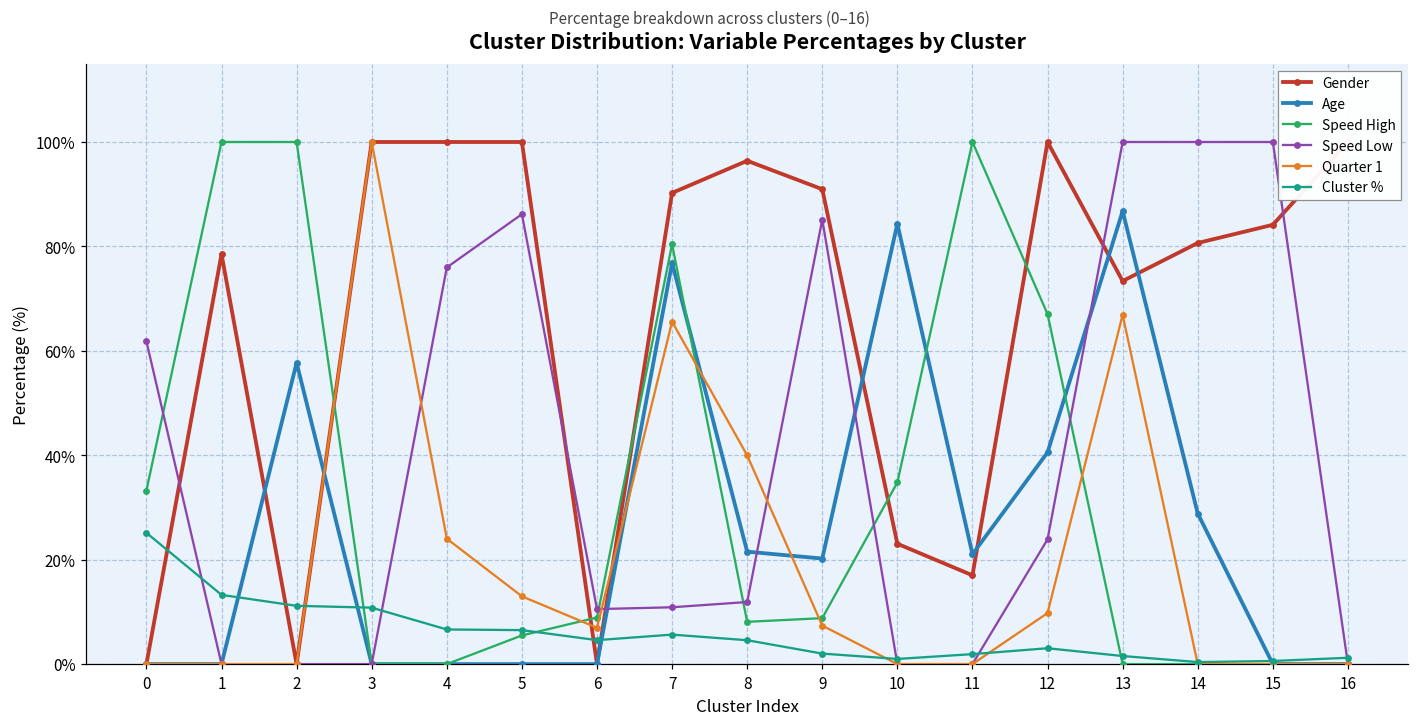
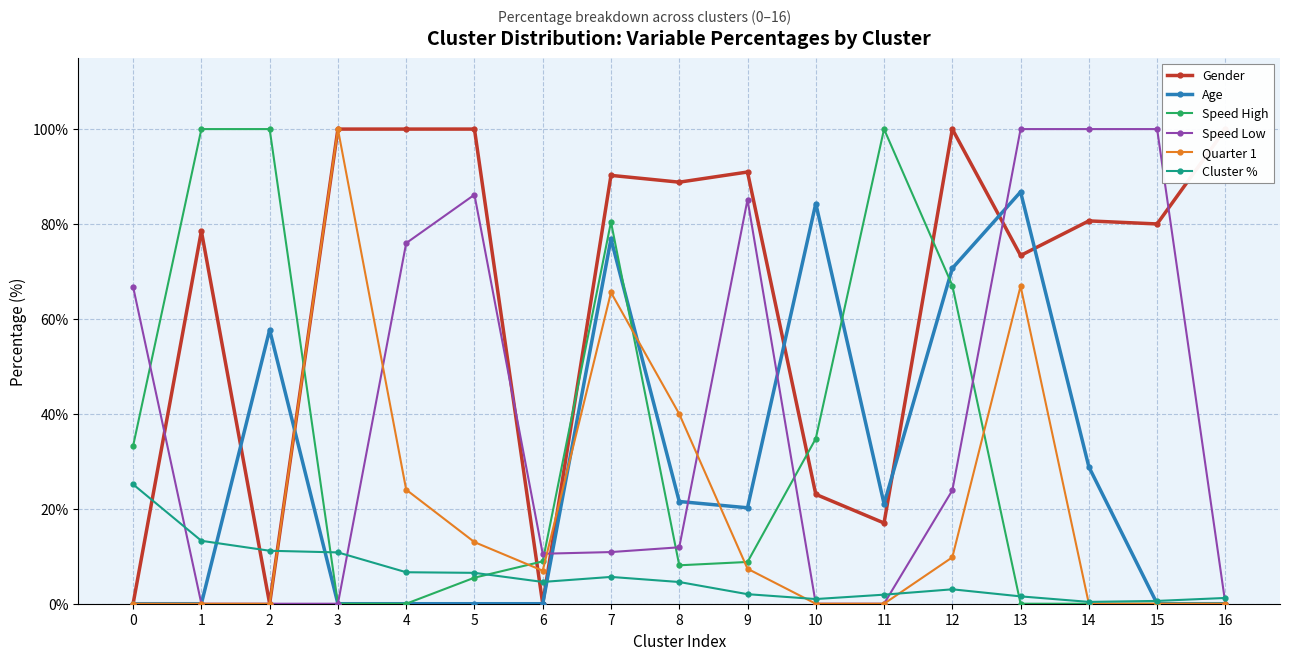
  {
    "Gender": {
      "1": "79%",
      "4": "100%",
      "5": "100%",
      "7": "90%",
-     "8": "96%",
+     "8": "89%",
      "9": "91%",
      "10": "23%",
      "11": "17%",
      "12": "100%",
      "13": "73%",
      "14": "81%",
-     "15": "84%"
+     "15": "80%"
    },
    "Age": {
      "2": "58%",
      "5": "0%",
      "7": "77%",
      "8": "22%",
      "9": "20%",
      "10": "84%",
      "11": "21%",
-     "12": "41%",
+     "12": "71%",
      "13": "87%",
      "14": "29%"
    },
    "Speed Low": {
-     "0": "62%",
+     "0": "67%",
      "4": "76%",
      "5": "86%",
      "6": "11%",
      "7": "11%",
      "8": "12%",
      "9": "85%",
      "12": "24%",
      "13": "100%",
      "14": "100%",
      "15": "100%"
    },
    "Quarter 1": {
      "4": "24%",
      "5": "13%",
      "6": "7%",
      "7": "66%",
      "8": "40%",
      "9": "7%",
      "12": "10%",
      "13": "67%"
    }
  }
